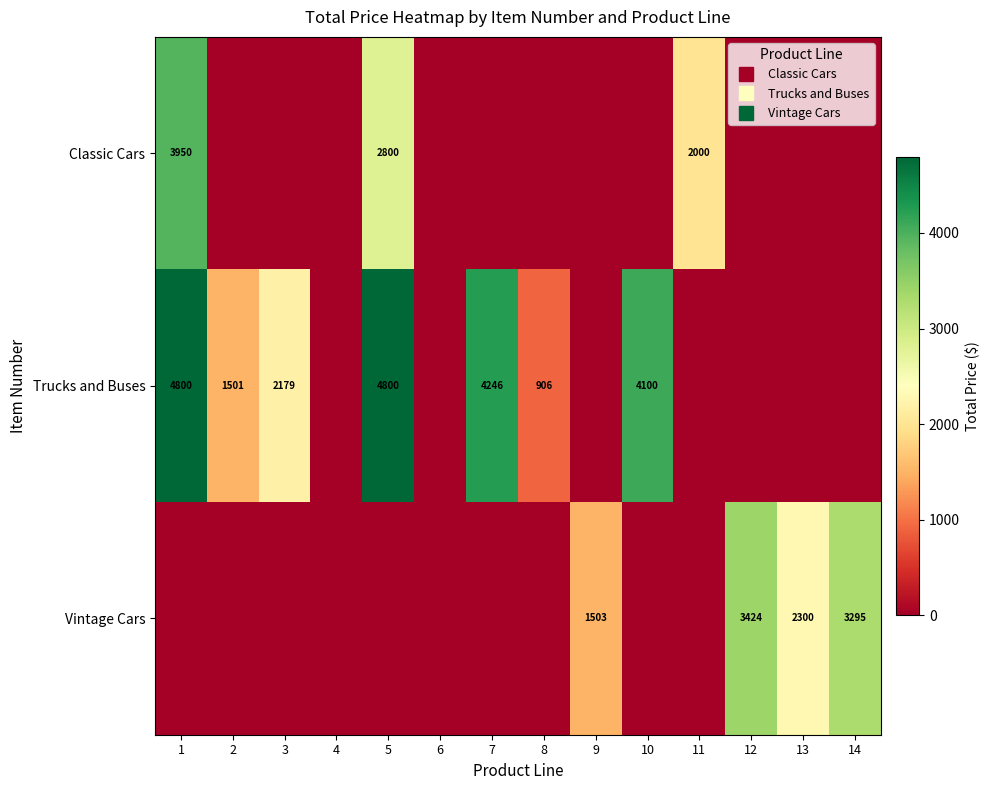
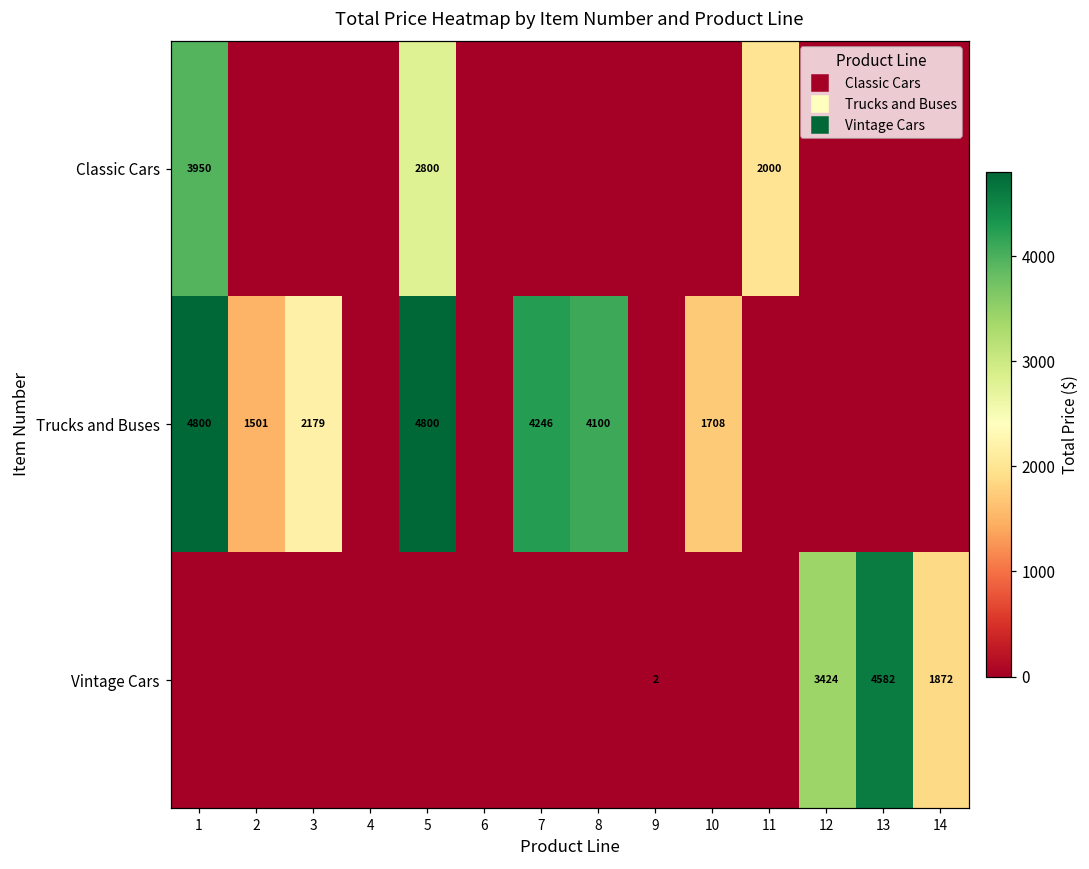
  {
    "Classic Cars": {
      "1": 3950,
      "5": 2800,
      "11": 2000
    },
    "Trucks and Buses": {
      "1": 4800,
      "2": 1501,
      "3": 2179,
      "5": 4800,
      "7": 4246,
-     "8": 906,
-     "10": 4100
+     "8": 4100,
+     "10": 1708
    },
    "Vintage Cars": {
-     "9": 1503,
+     "9": 2,
      "12": 3424,
-     "13": 2300,
-     "14": 3295
+     "13": 4582,
+     "14": 1872
    }
  }
